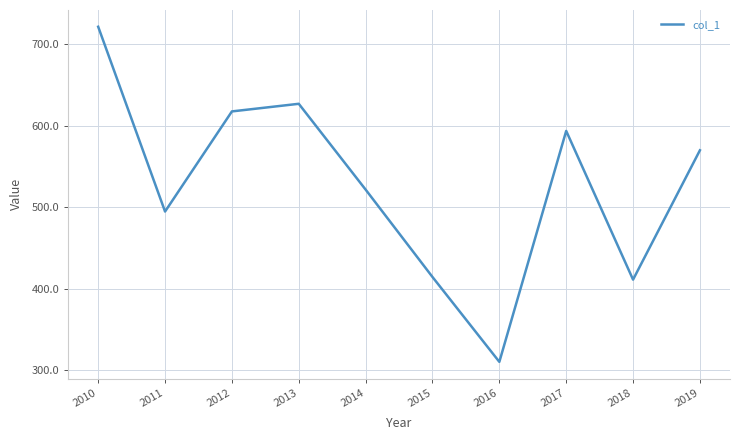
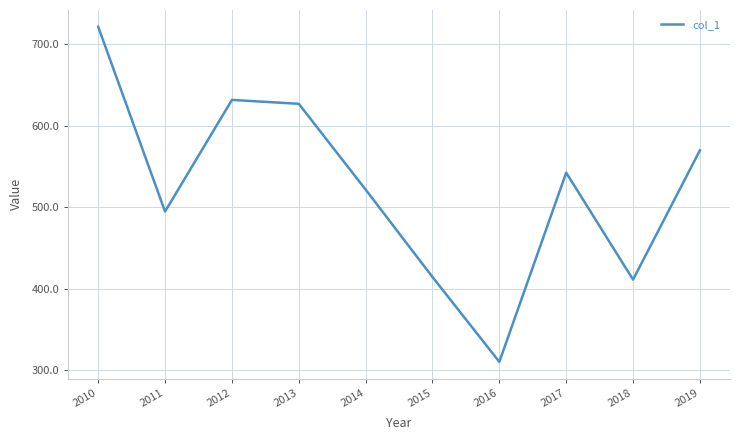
  {
    "2010": 720,
    "2011": 490,
-   "2012": 620,
+   "2012": 630,
    "2013": 630,
    "2014": 520,
    "2015": 410,
    "2016": 310,
-   "2017": 590,
+   "2017": 540,
    "2018": 410,
    "2019": 570
  }
